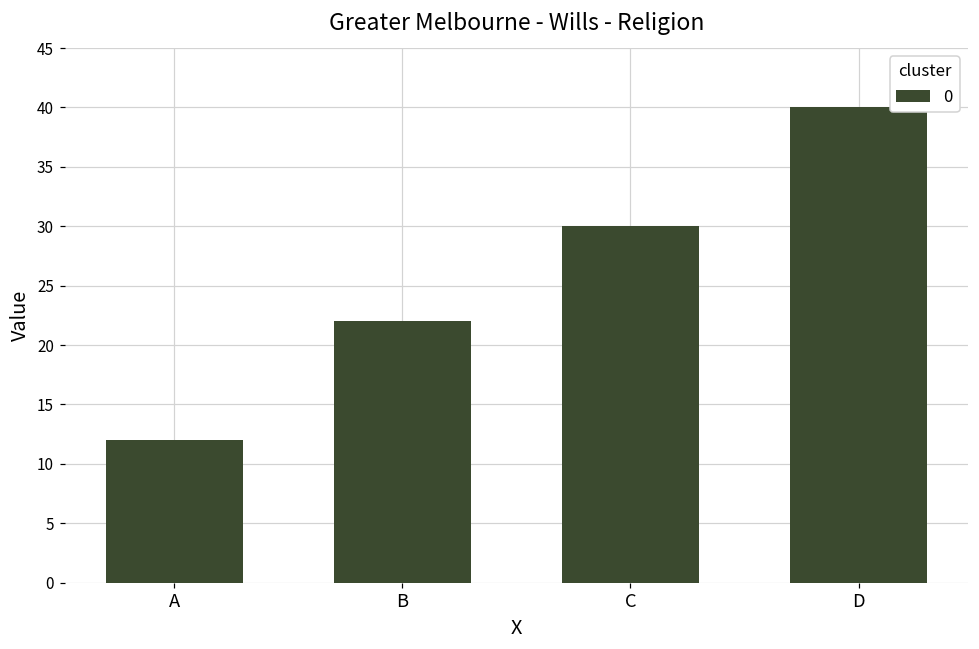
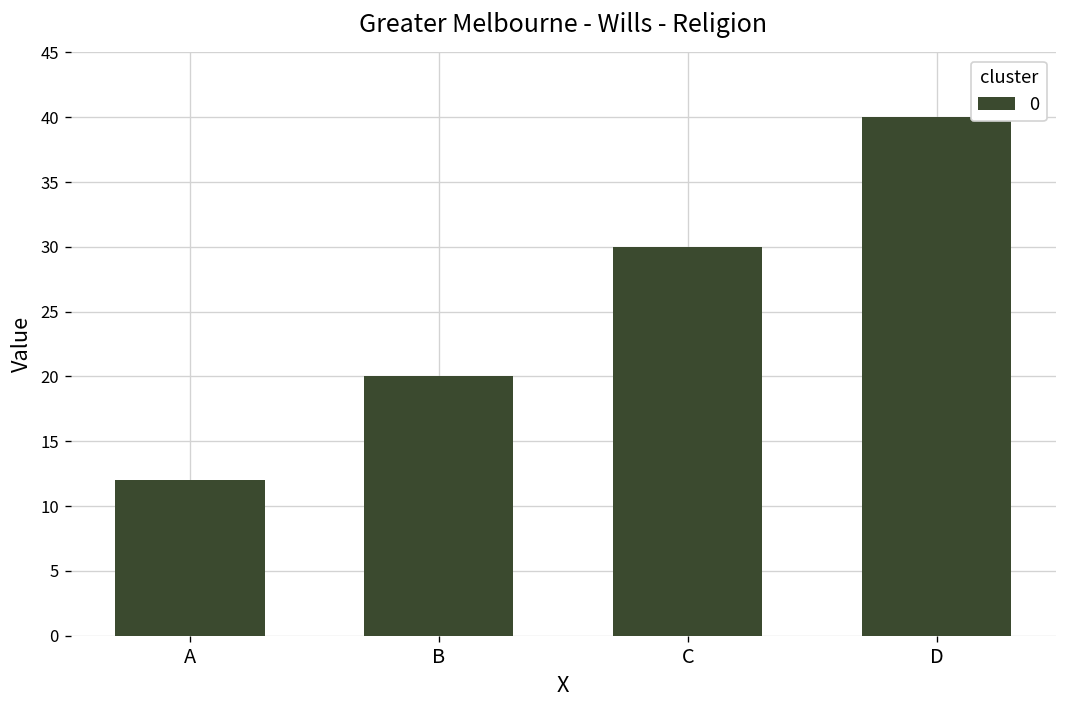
  {
    "A": 12,
-   "B": 22,
+   "B": 20,
    "C": 30,
    "D": 40
  }
